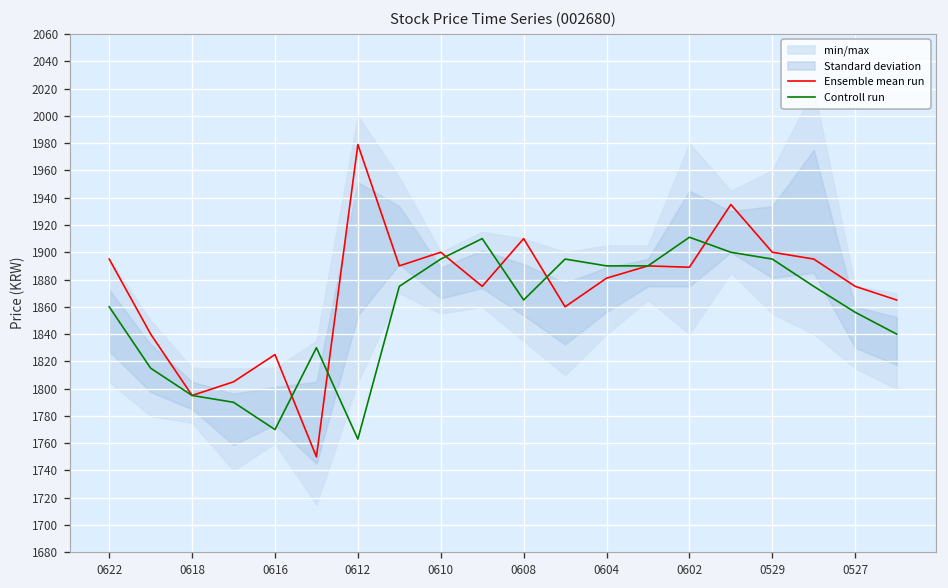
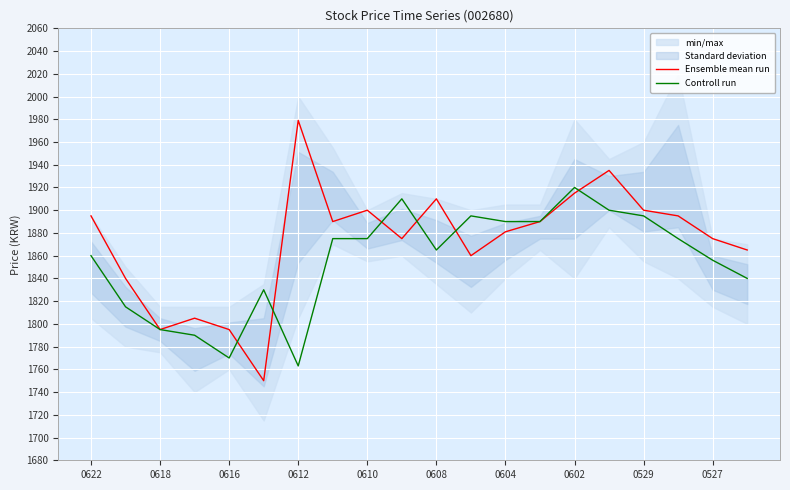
  {
    "Ensemble mean run": {
-     "0616": 1825,
+     "0616": 1795,
      "0612": 1979,
      "0604": 1881,
-     "0602": 1889,
+     "0602": 1915,
      "0529": 1900
    },
    "Controll run": {
      "0622": 1860,
      "0616": 1770,
      "0612": 1763,
-     "0610": 1895,
+     "0610": 1875,
      "0608": 1865,
-     "0602": 1911,
+     "0602": 1920,
      "0529": 1895,
      "0527": 1856
    }
  }
